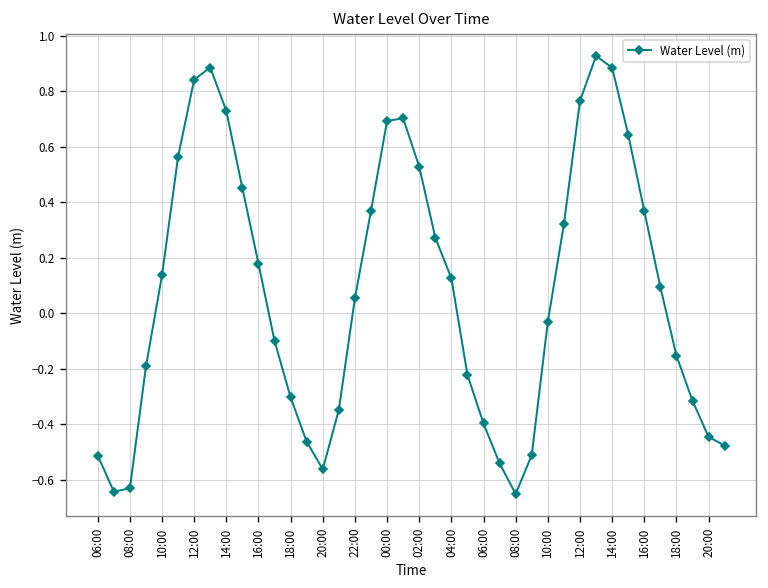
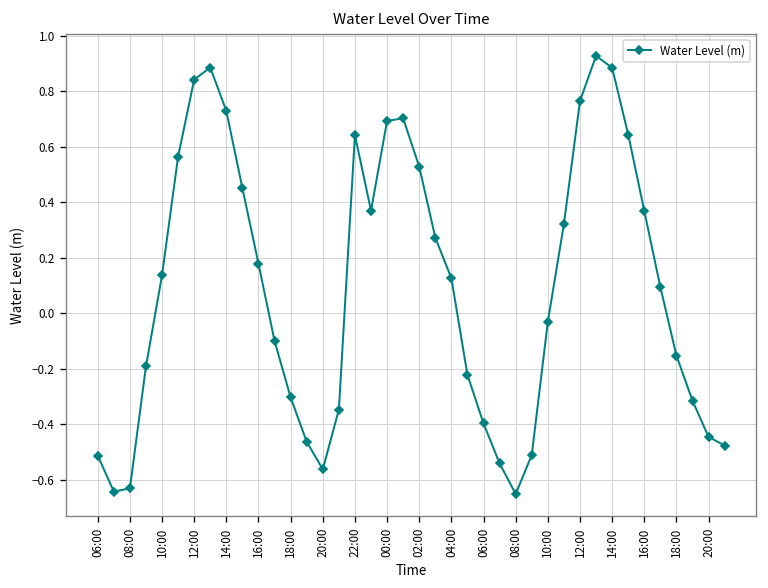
  {
-   "22:00": 0.05,
+   "22:00": 0.64,
    "00:00": 0.69,
    "02:00": 0.53,
    "04:00": 0.13
  }
